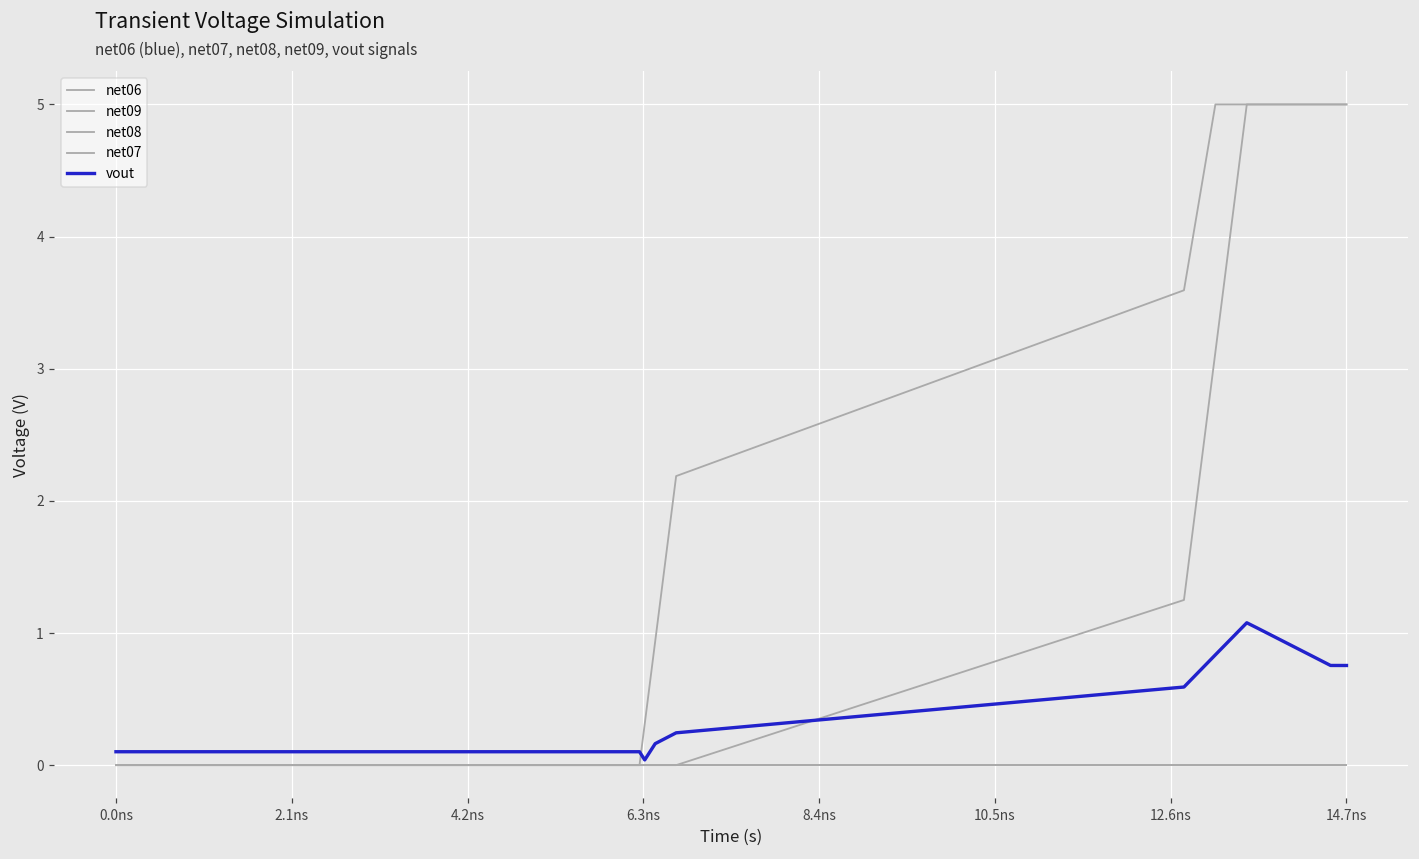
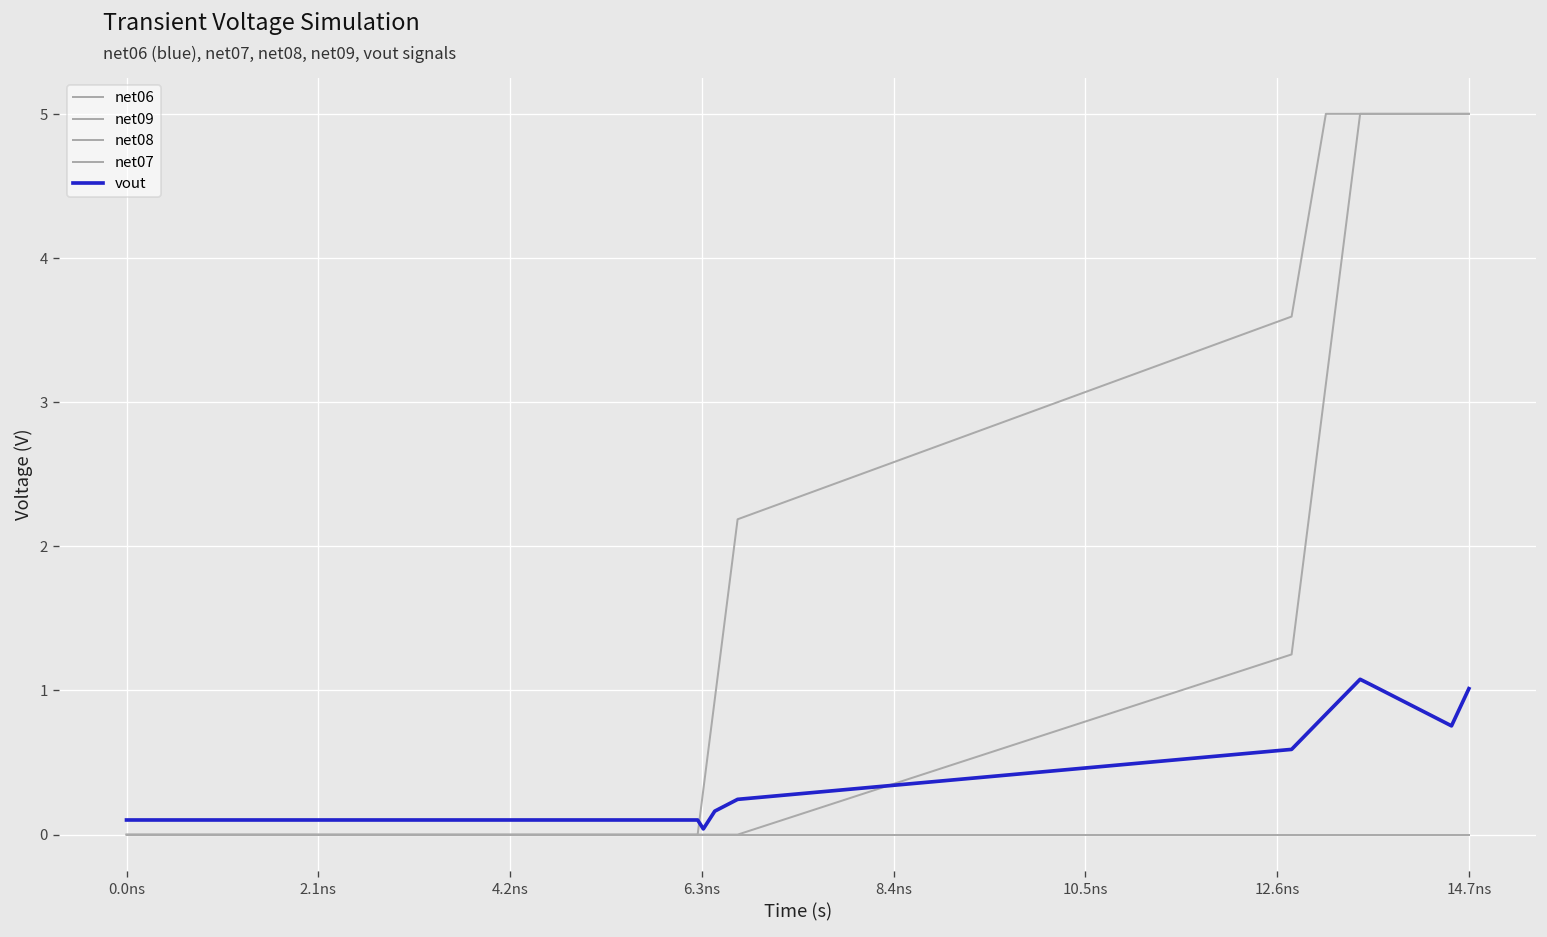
  {
    "vout": {
      "0.0ns": 0.10,
      "6.3ns": 0.04,
-     "14.7ns": 0.75
+     "14.7ns": 1.01
    }
  }
